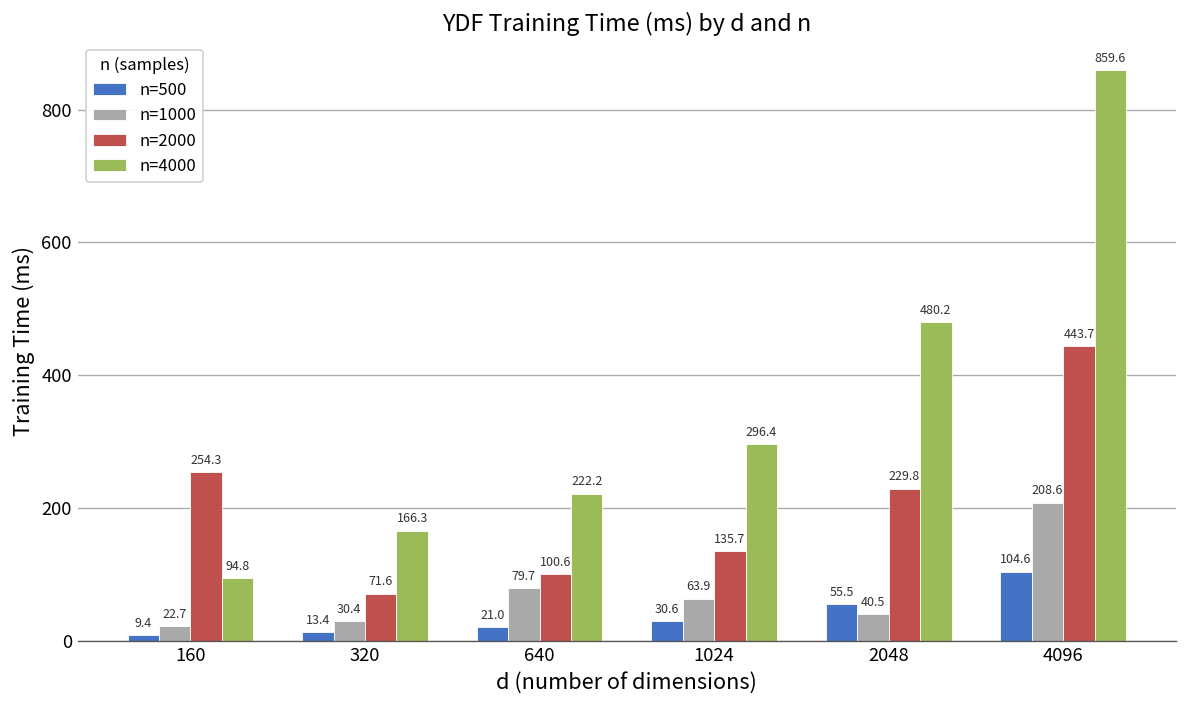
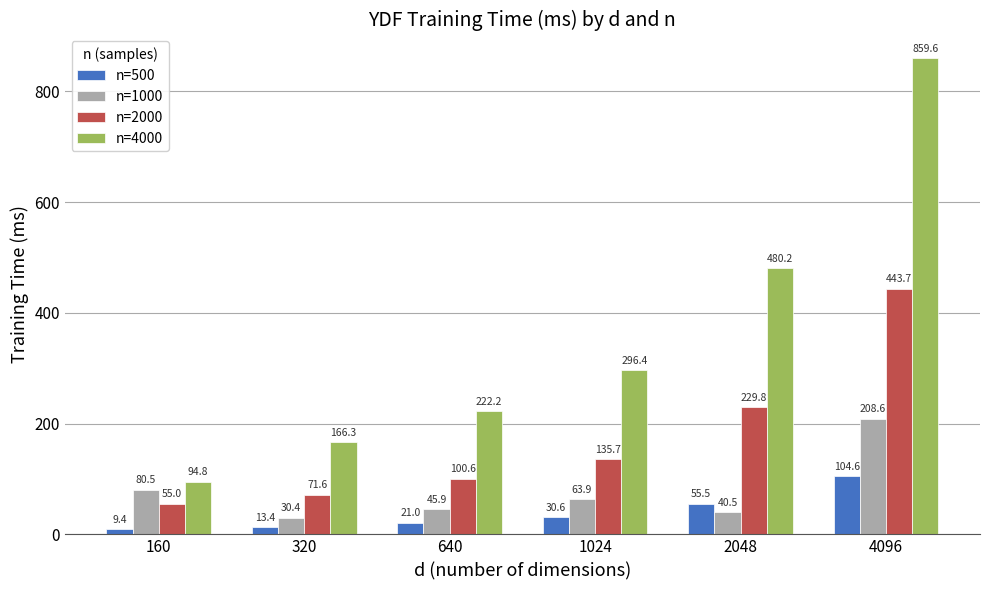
  {
    "n=500": {
      "160": 9.4,
      "320": 13.4,
      "640": 21.0,
      "1024": 30.6,
      "2048": 55.5,
      "4096": 104.6
    },
    "n=1000": {
-     "160": 22.7,
+     "160": 80.5,
      "320": 30.4,
-     "640": 79.7,
+     "640": 45.9,
      "1024": 63.9,
      "2048": 40.5,
      "4096": 208.6
    },
    "n=2000": {
-     "160": 254.3,
+     "160": 55.0,
      "320": 71.6,
      "640": 100.6,
      "1024": 135.7,
      "2048": 229.8,
      "4096": 443.7
    },
    "n=4000": {
      "160": 94.8,
      "320": 166.3,
      "640": 222.2,
      "1024": 296.4,
      "2048": 480.2,
      "4096": 859.6
    }
  }
